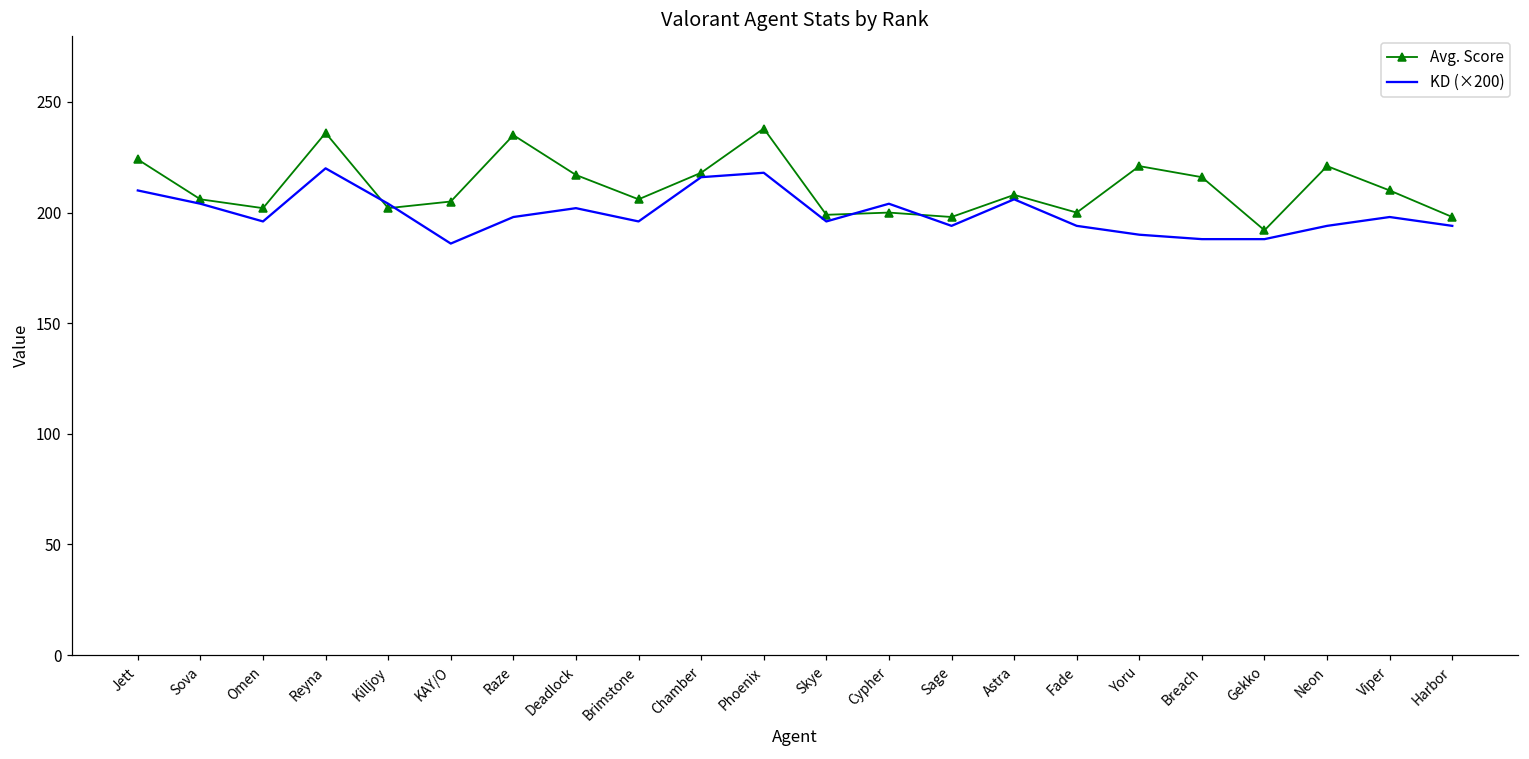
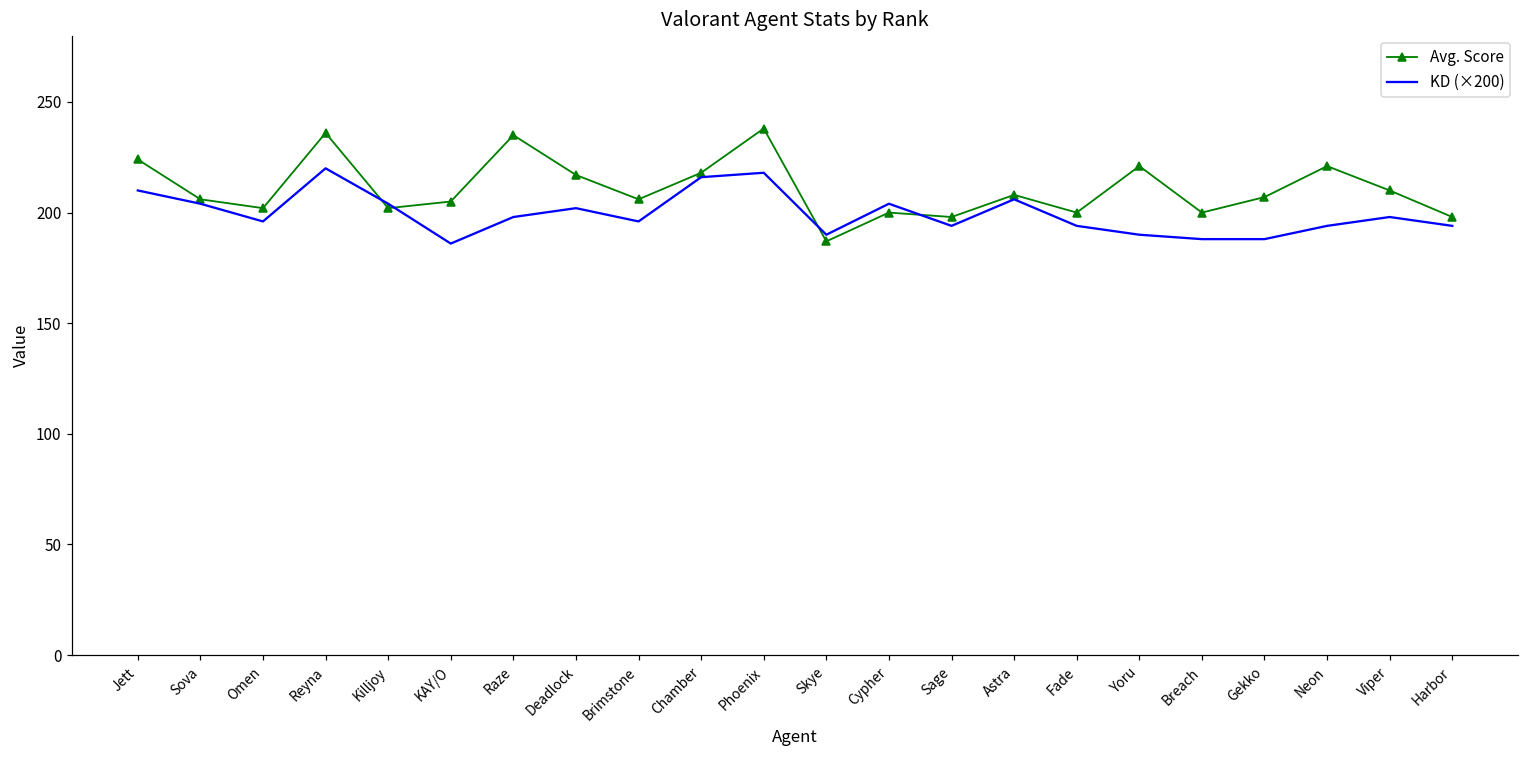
  {
    "Avg. Score": {
      "Jett": 224,
      "Sova": 206,
      "Omen": 202,
      "Reyna": 236,
      "Killjoy": 202,
      "KAY/O": 205,
      "Raze": 235,
      "Deadlock": 217,
      "Brimstone": 206,
      "Chamber": 218,
      "Phoenix": 238,
-     "Skye": 199,
+     "Skye": 187,
      "Cypher": 200,
      "Sage": 198,
      "Astra": 208,
      "Fade": 200,
      "Yoru": 221,
-     "Breach": 216,
-     "Gekko": 192,
+     "Breach": 200,
+     "Gekko": 207,
      "Neon": 221,
      "Viper": 210,
      "Harbor": 198
    },
    "KD (×200)": {
      "Jett": 210,
      "Sova": 204,
      "Omen": 196,
      "Reyna": 220,
      "Killjoy": 204,
      "KAY/O": 186,
      "Raze": 198,
      "Deadlock": 202,
      "Brimstone": 196,
      "Chamber": 216,
      "Phoenix": 218,
-     "Skye": 196,
+     "Skye": 190,
      "Cypher": 204,
      "Sage": 194,
      "Astra": 206,
      "Fade": 194,
      "Yoru": 190,
      "Breach": 188,
      "Gekko": 188,
      "Neon": 194,
      "Viper": 198,
      "Harbor": 194
    }
  }
